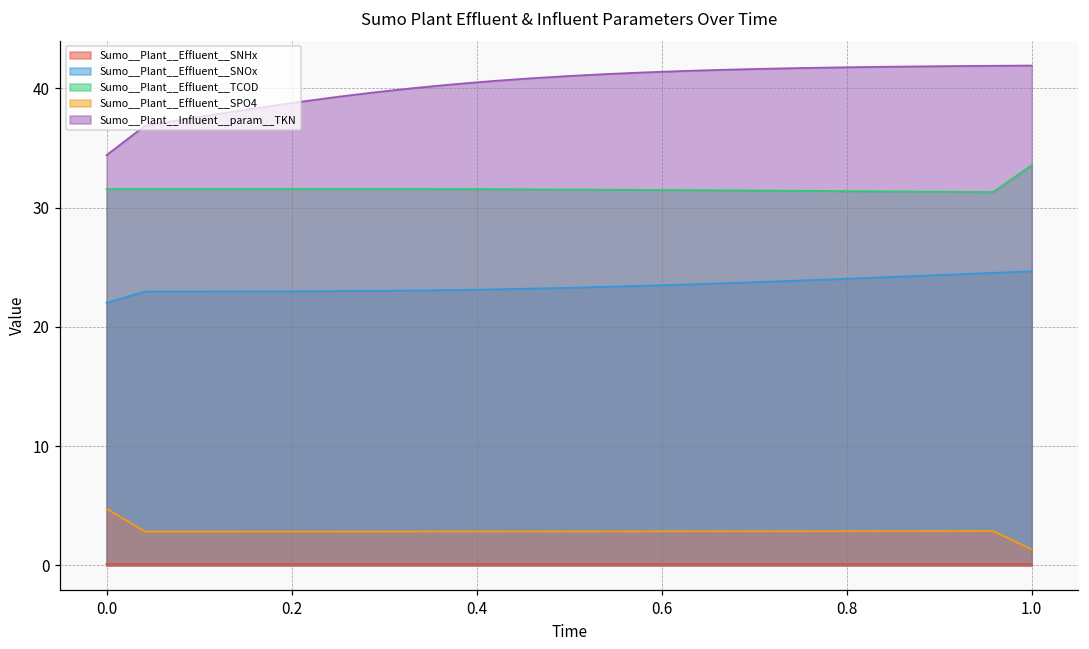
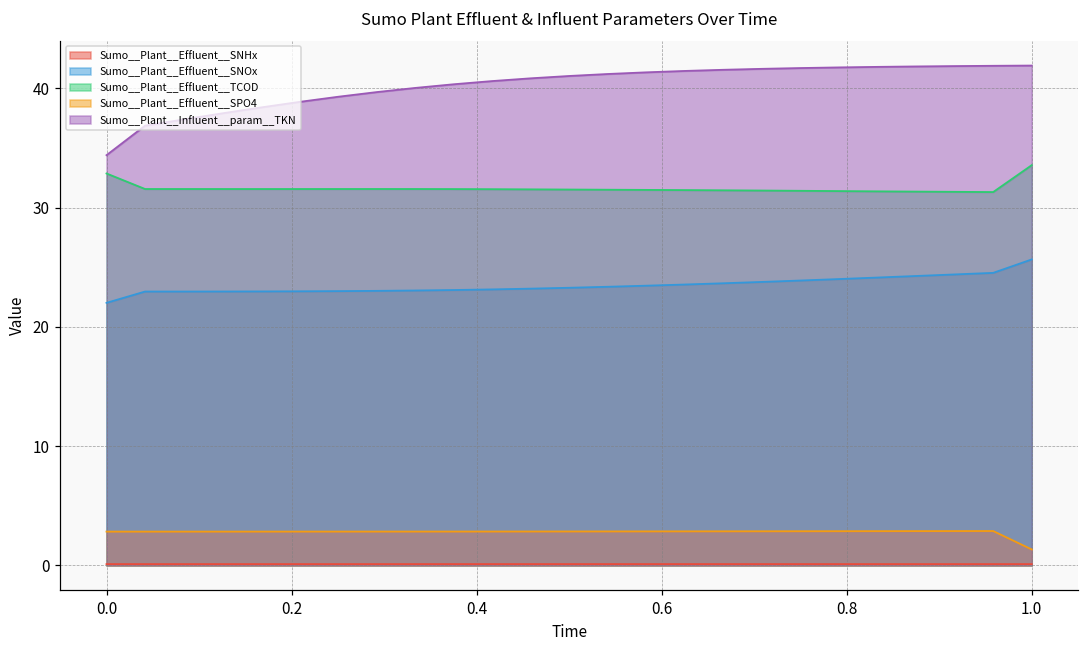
  {
    "Sumo__Plant__Effluent__SNHx": {
      "0.0": 0.1,
      "1.0": 0.1
    },
    "Sumo__Plant__Effluent__SNOx": {
      "0.0": 22.0,
-     "1.0": 24.7
+     "1.0": 25.7
    },
    "Sumo__Plant__Effluent__TCOD": {
-     "0.0": 31.6,
+     "0.0": 32.9,
      "1.0": 33.6
    },
    "Sumo__Plant__Effluent__SPO4": {
-     "0.0": 4.8,
+     "0.0": 2.8,
      "1.0": 1.3
    },
    "Sumo__Plant__Influent__param__TKN": {
      "0.0": 34.4,
      "1.0": 41.9
    }
  }
